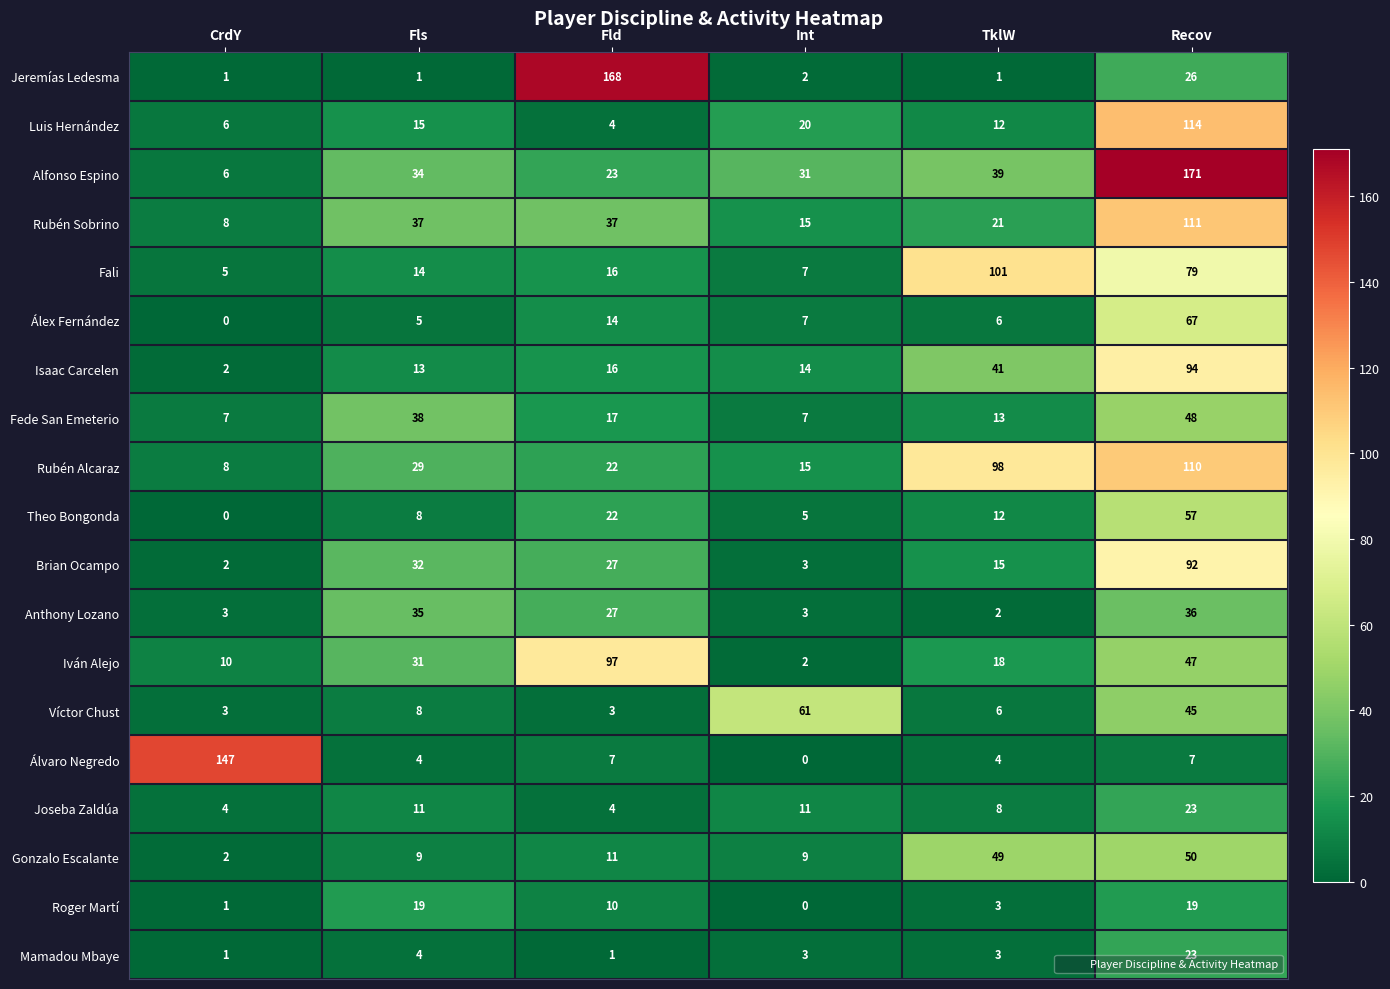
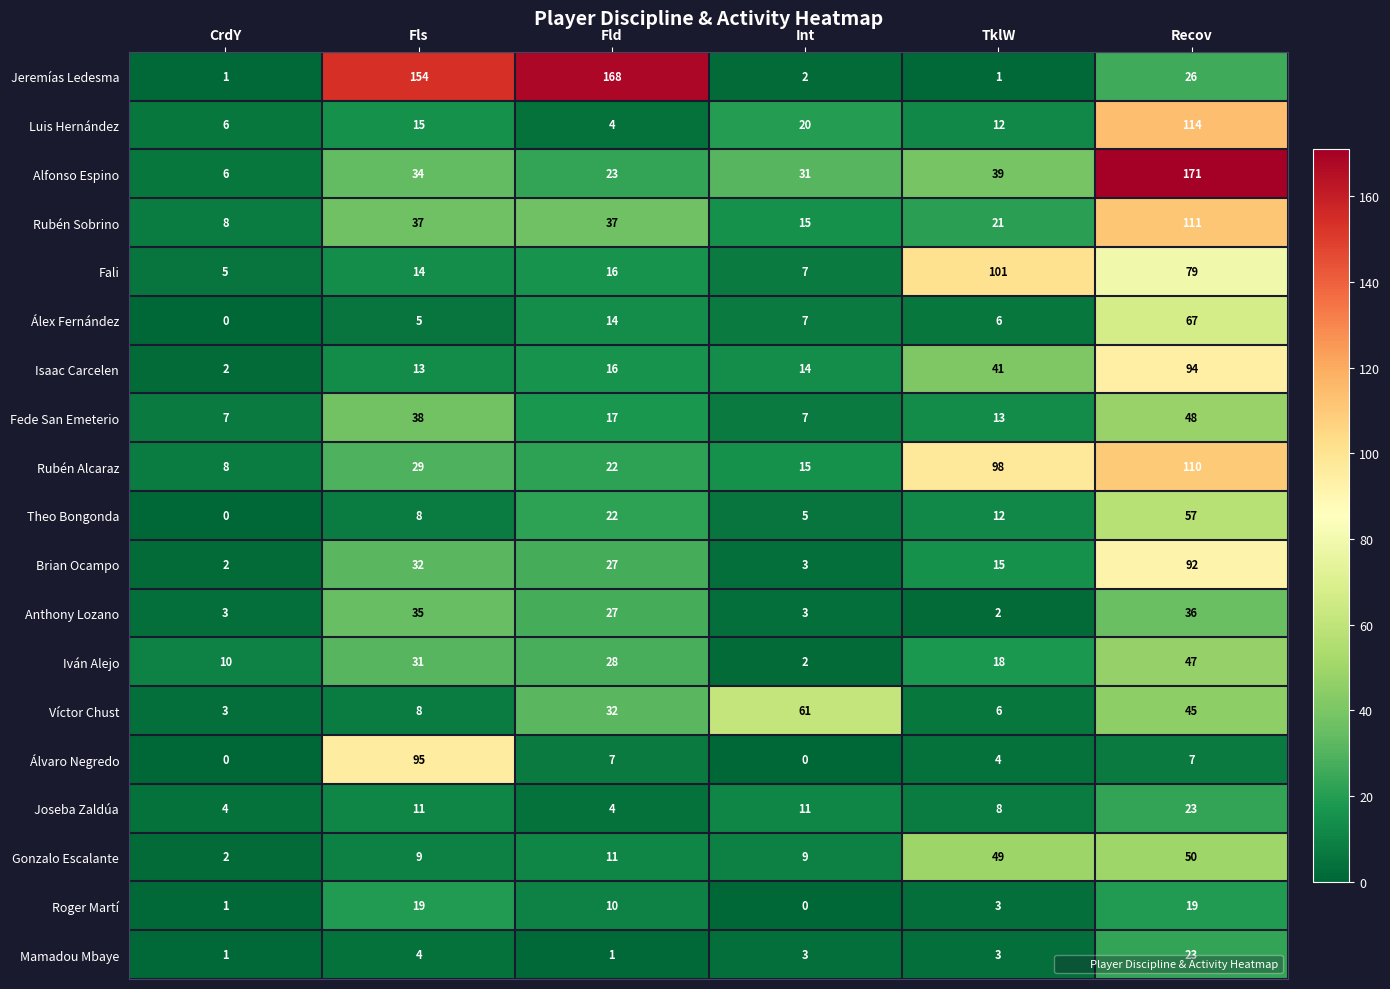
  {
    "Jeremías Ledesma": {
      "CrdY": 1,
-     "Fls": 1,
+     "Fls": 154,
      "Fld": 168,
      "Int": 2,
      "TklW": 1,
      "Recov": 26
    },
    "Luis Hernández": {
      "CrdY": 6,
      "Fls": 15,
      "Fld": 4,
      "Int": 20,
      "TklW": 12,
      "Recov": 114
    },
    "Alfonso Espino": {
      "CrdY": 6,
      "Fls": 34,
      "Fld": 23,
      "Int": 31,
      "TklW": 39,
      "Recov": 171
    },
    "Rubén Sobrino": {
      "CrdY": 8,
      "Fls": 37,
      "Fld": 37,
      "Int": 15,
      "TklW": 21,
      "Recov": 111
    },
    "Fali": {
      "CrdY": 5,
      "Fls": 14,
      "Fld": 16,
      "Int": 7,
      "TklW": 101,
      "Recov": 79
    },
    "Álex Fernández": {
      "CrdY": 0,
      "Fls": 5,
      "Fld": 14,
      "Int": 7,
      "TklW": 6,
      "Recov": 67
    },
    "Isaac Carcelen": {
      "CrdY": 2,
      "Fls": 13,
      "Fld": 16,
      "Int": 14,
      "TklW": 41,
      "Recov": 94
    },
    "Fede San Emeterio": {
      "CrdY": 7,
      "Fls": 38,
      "Fld": 17,
      "Int": 7,
      "TklW": 13,
      "Recov": 48
    },
    "Rubén Alcaraz": {
      "CrdY": 8,
      "Fls": 29,
      "Fld": 22,
      "Int": 15,
      "TklW": 98,
      "Recov": 110
    },
    "Theo Bongonda": {
      "CrdY": 0,
      "Fls": 8,
      "Fld": 22,
      "Int": 5,
      "TklW": 12,
      "Recov": 57
    },
    "Brian Ocampo": {
      "CrdY": 2,
      "Fls": 32,
      "Fld": 27,
      "Int": 3,
      "TklW": 15,
      "Recov": 92
    },
    "Anthony Lozano": {
      "CrdY": 3,
      "Fls": 35,
      "Fld": 27,
      "Int": 3,
      "TklW": 2,
      "Recov": 36
    },
    "Iván Alejo": {
      "CrdY": 10,
      "Fls": 31,
-     "Fld": 97,
+     "Fld": 28,
      "Int": 2,
      "TklW": 18,
      "Recov": 47
    },
    "Víctor Chust": {
      "CrdY": 3,
      "Fls": 8,
-     "Fld": 3,
+     "Fld": 32,
      "Int": 61,
      "TklW": 6,
      "Recov": 45
    },
    "Álvaro Negredo": {
-     "CrdY": 147,
-     "Fls": 4,
+     "CrdY": 0,
+     "Fls": 95,
      "Fld": 7,
      "Int": 0,
      "TklW": 4,
      "Recov": 7
    },
    "Joseba Zaldúa": {
      "CrdY": 4,
      "Fls": 11,
      "Fld": 4,
      "Int": 11,
      "TklW": 8,
      "Recov": 23
    },
    "Gonzalo Escalante": {
      "CrdY": 2,
      "Fls": 9,
      "Fld": 11,
      "Int": 9,
      "TklW": 49,
      "Recov": 50
    },
    "Roger Martí": {
      "CrdY": 1,
      "Fls": 19,
      "Fld": 10,
      "Int": 0,
      "TklW": 3,
      "Recov": 19
    },
    "Mamadou Mbaye": {
      "CrdY": 1,
      "Fls": 4,
      "Fld": 1,
      "Int": 3,
      "TklW": 3
    }
  }
